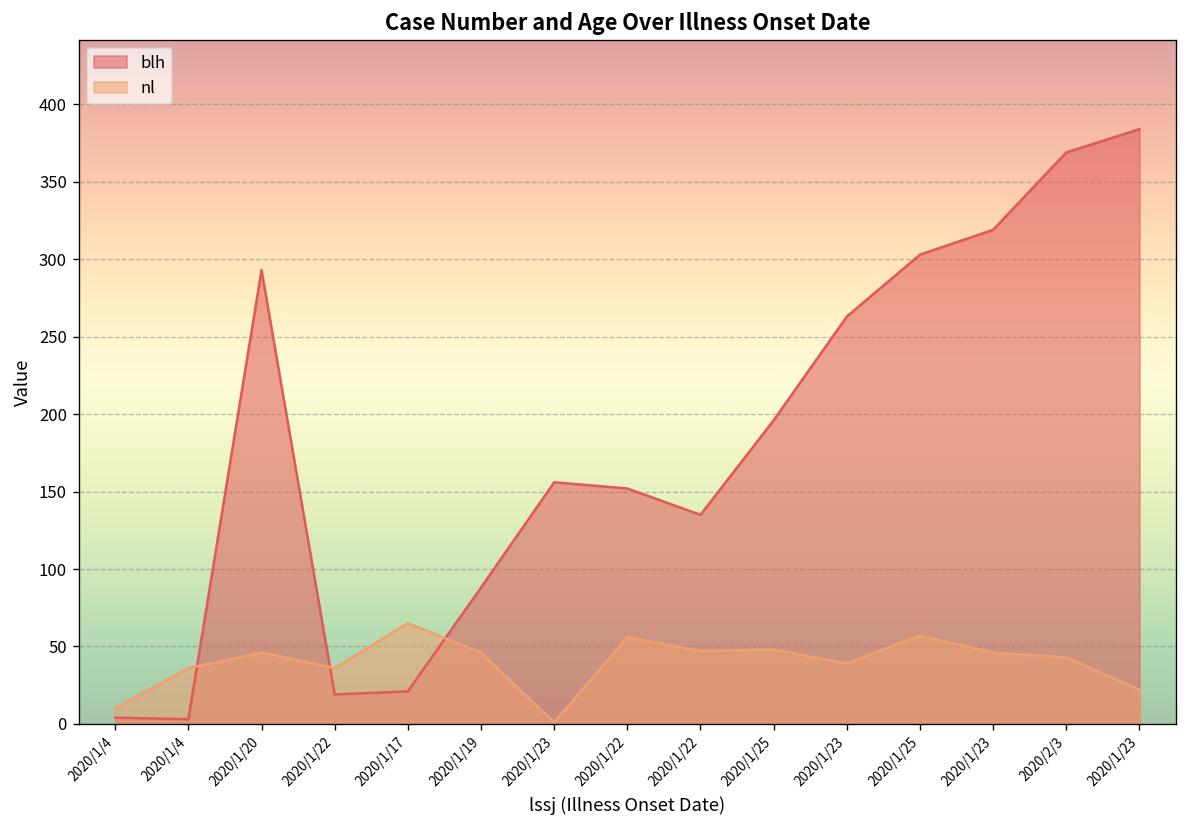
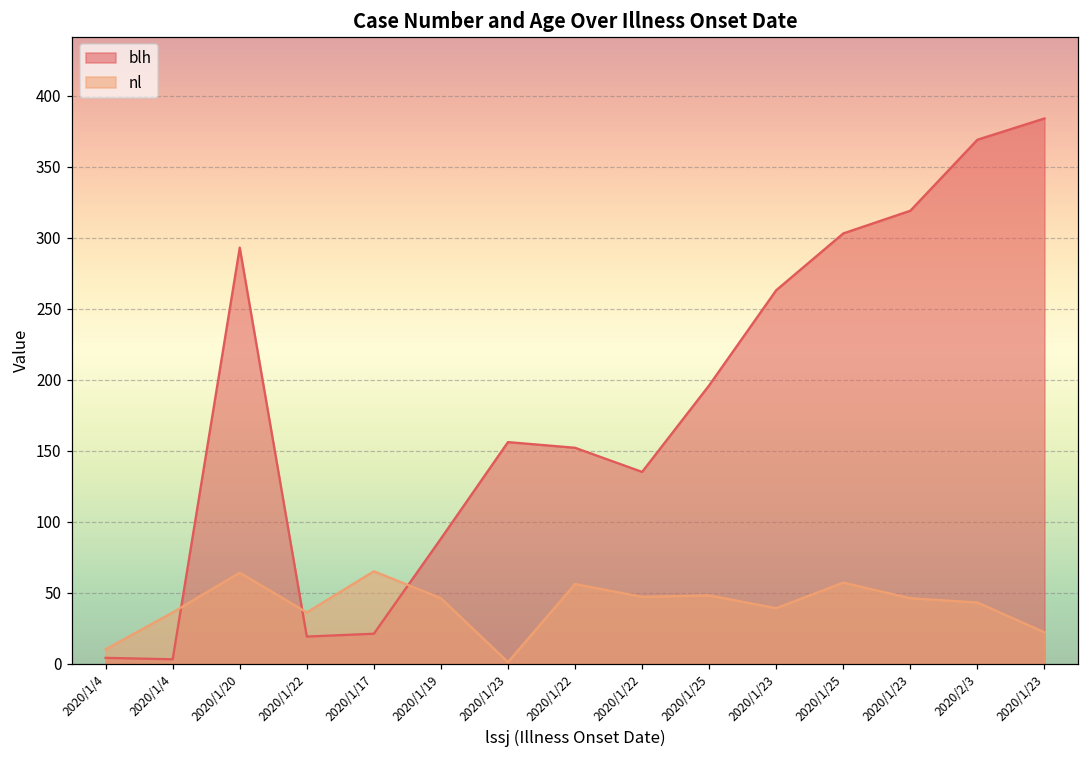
  {
    "blh": {
      "2020/1/20": 293,
      "2020/1/17": 21,
      "2020/1/19": 88,
      "2020/2/3": 369
    },
    "nl": {
-     "2020/1/20": 46,
+     "2020/1/20": 64,
      "2020/1/17": 65,
      "2020/1/19": 46,
      "2020/2/3": 43
    }
  }
